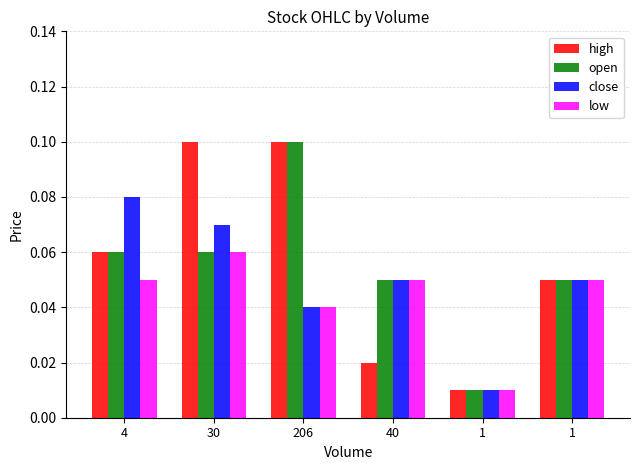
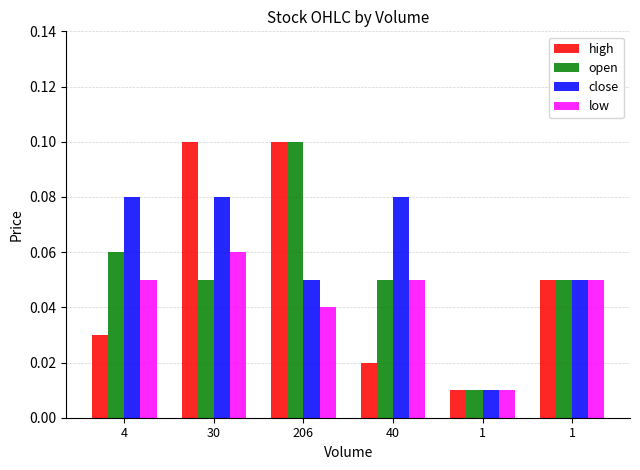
  {
    "high": {
-     "4": 0.06,
+     "4": 0.03,
      "30": 0.10,
      "206": 0.10,
      "40": 0.02
    },
    "open": {
      "4": 0.06,
-     "30": 0.06,
+     "30": 0.05,
      "206": 0.10,
      "40": 0.05
    },
    "close": {
      "4": 0.08,
-     "30": 0.07,
-     "206": 0.04,
-     "40": 0.05
+     "30": 0.08,
+     "206": 0.05,
+     "40": 0.08
    },
    "low": {
      "4": 0.05,
      "30": 0.06,
      "206": 0.04,
      "40": 0.05
    }
  }
